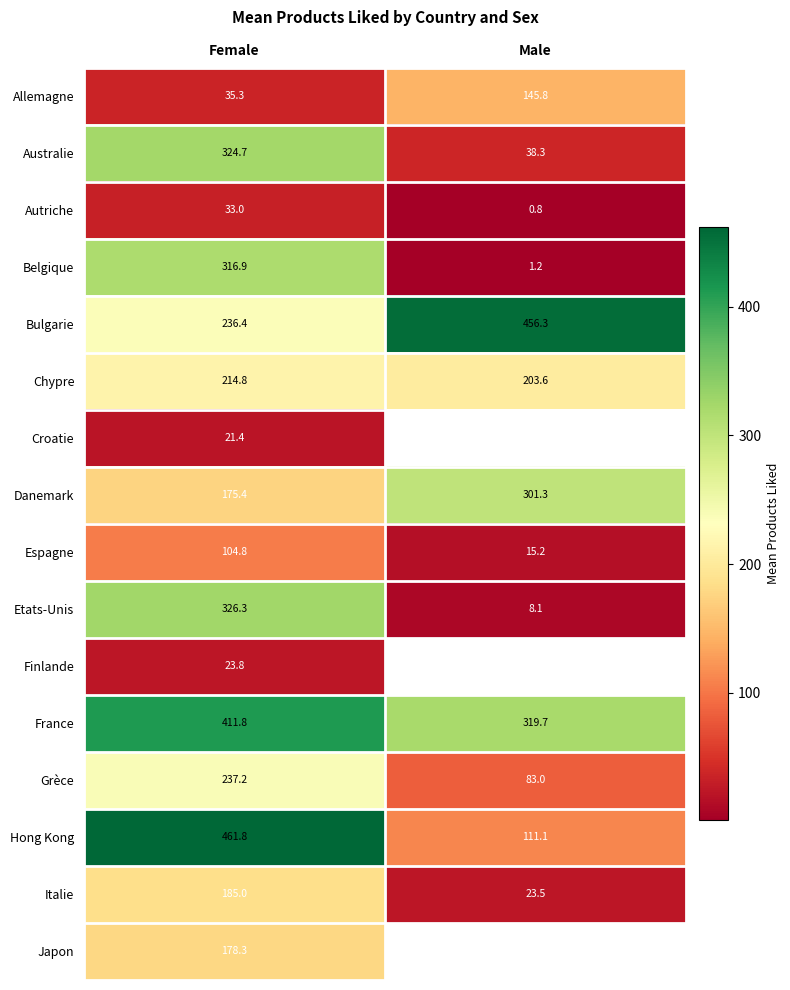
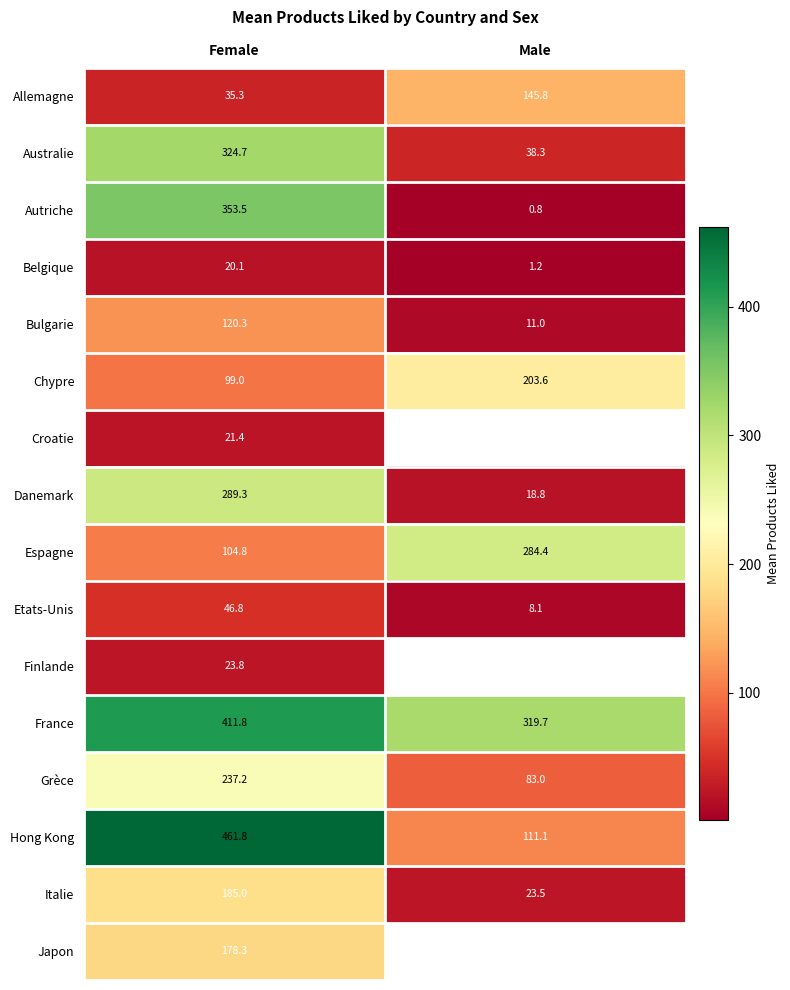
  {
    "Allemagne": {
      "Female": 35.3,
      "Male": 145.8
    },
    "Australie": {
      "Female": 324.7,
      "Male": 38.3
    },
    "Autriche": {
-     "Female": 33.0,
+     "Female": 353.5,
      "Male": 0.8
    },
    "Belgique": {
-     "Female": 316.9,
+     "Female": 20.1,
      "Male": 1.2
    },
    "Bulgarie": {
-     "Female": 236.4,
-     "Male": 456.3
+     "Female": 120.3,
+     "Male": 11.0
    },
    "Chypre": {
-     "Female": 214.8,
+     "Female": 99.0,
      "Male": 203.6
    },
    "Croatie": {
      "Female": 21.4
    },
    "Danemark": {
-     "Female": 175.4,
-     "Male": 301.3
+     "Female": 289.3,
+     "Male": 18.8
    },
    "Espagne": {
      "Female": 104.8,
-     "Male": 15.2
+     "Male": 284.4
    },
    "Etats-Unis": {
-     "Female": 326.3,
+     "Female": 46.8,
      "Male": 8.1
    },
    "Finlande": {
      "Female": 23.8
    },
    "France": {
      "Female": 411.8,
      "Male": 319.7
    },
    "Grèce": {
      "Female": 237.2,
      "Male": 83.0
    },
    "Hong Kong": {
      "Female": 461.8,
      "Male": 111.1
    },
    "Italie": {
      "Female": 185.0,
      "Male": 23.5
    },
    "Japon": {
      "Female": 178.3
    }
  }
